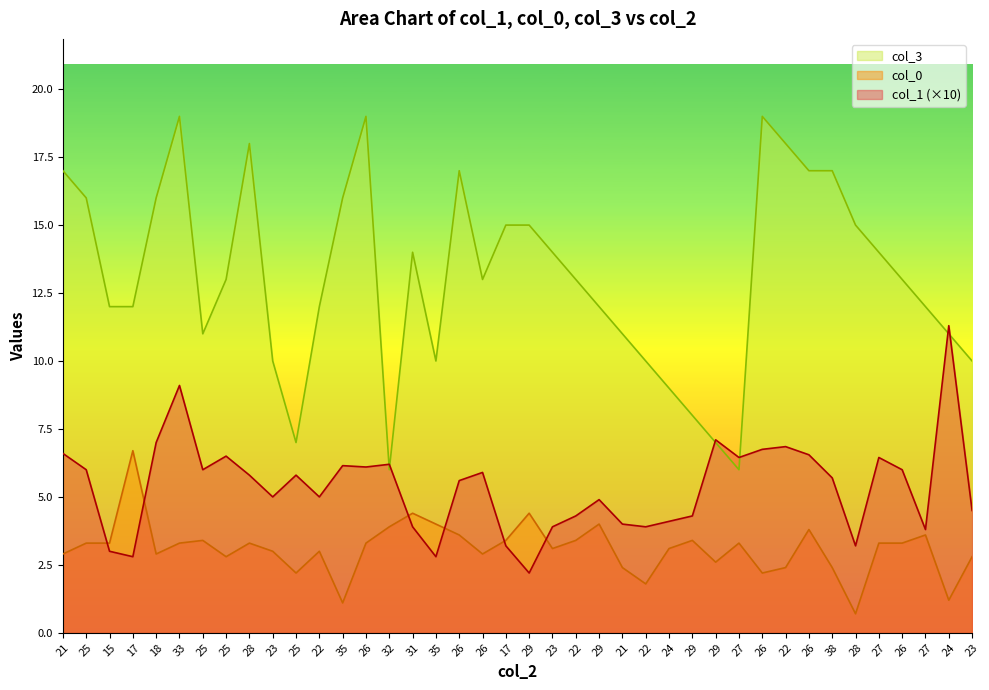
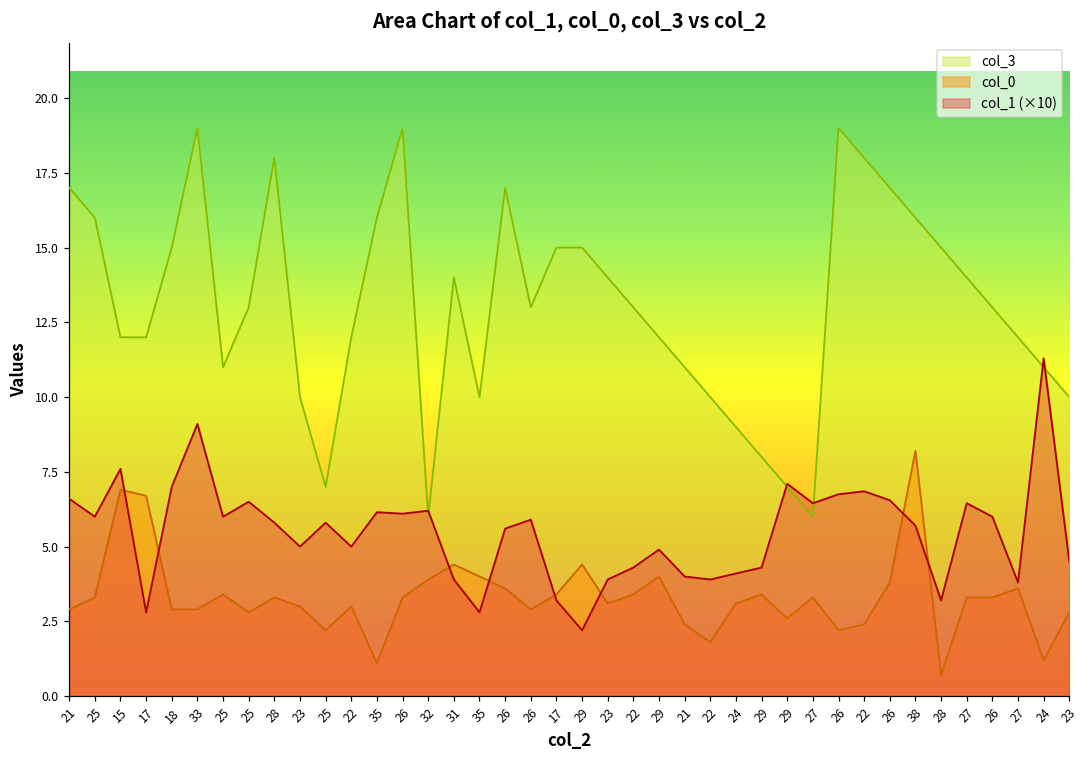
  {
    "col_3": {
      "15": 12,
-     "18": 16,
+     "18": 15,
      "33": 19,
      "32": 6,
      "31": 14,
-     "38": 17
+     "38": 16
    },
    "col_0": {
-     "15": 3.3,
+     "15": 6.9,
      "18": 2.9,
-     "33": 3.3,
+     "33": 2.9,
      "32": 3.9,
      "31": 4.4,
-     "38": 2.4
+     "38": 8.2
    },
    "col_1 (×10)": {
-     "15": 3.0,
+     "15": 7.6,
      "18": 7.0,
      "33": 9.1,
      "32": 6.2,
      "31": 3.9,
      "38": 5.7
    }
  }
